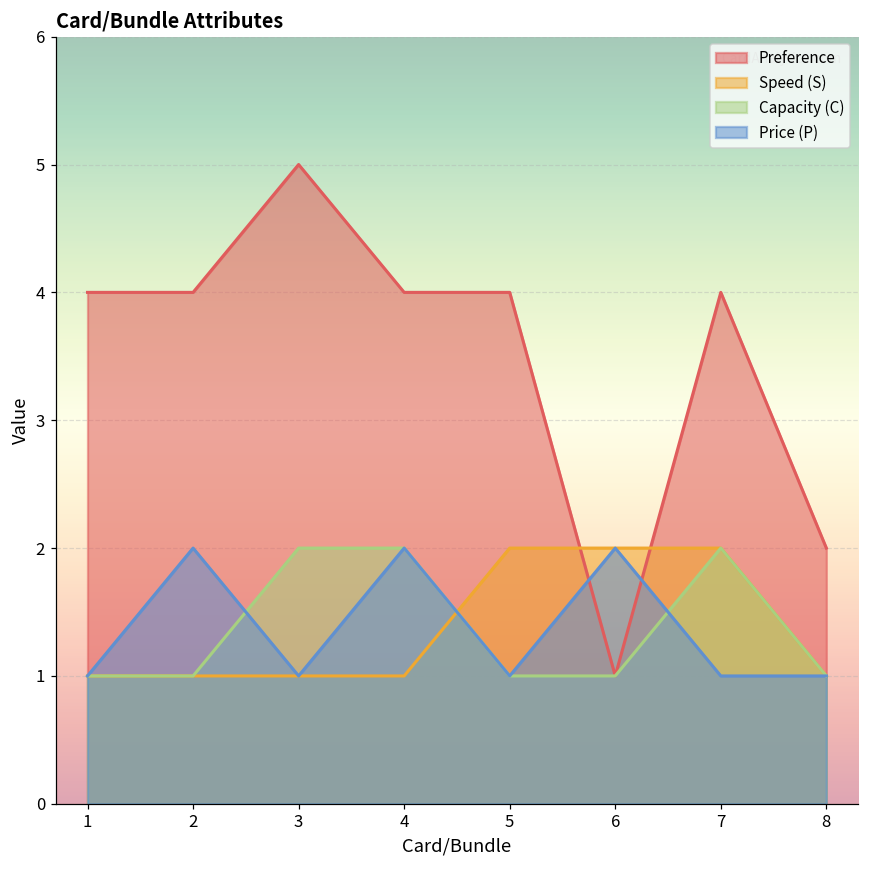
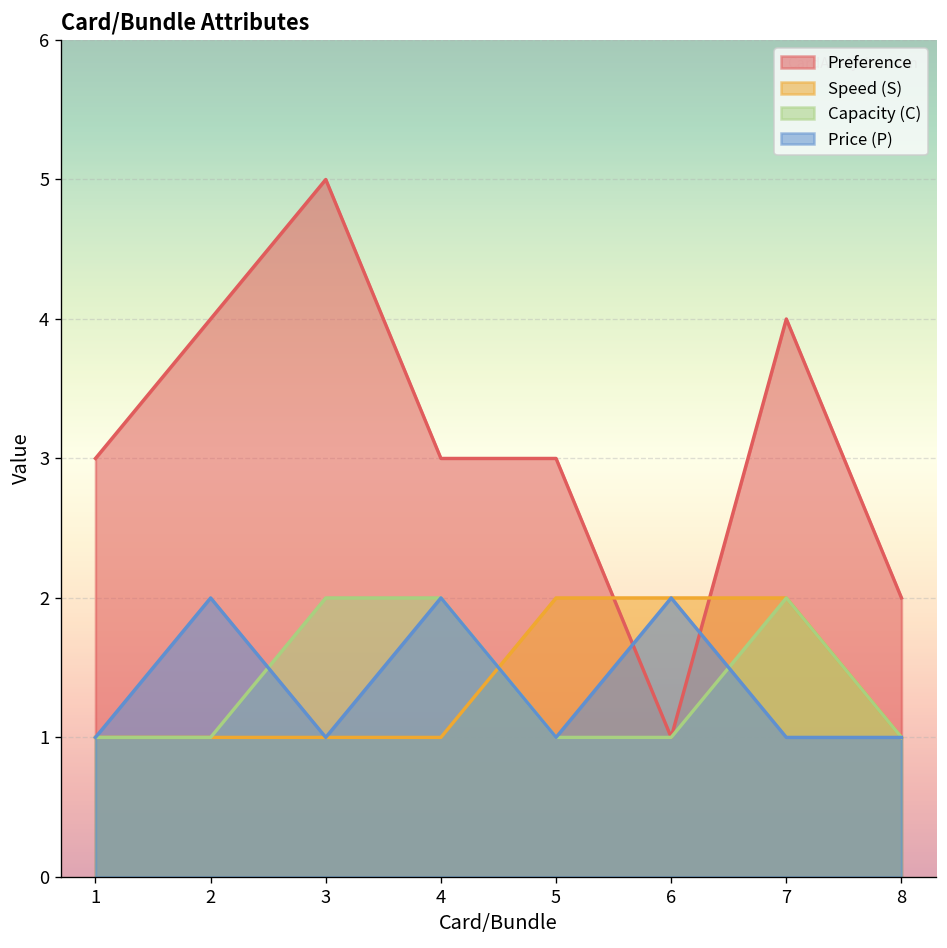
  {
    "Preference": {
-     "1": 4,
+     "1": 3,
      "2": 4,
      "3": 5,
-     "4": 4,
-     "5": 4,
+     "4": 3,
+     "5": 3,
      "7": 4,
      "8": 2
    },
    "Speed (S)": {
      "4": 1,
      "5": 2
    },
    "Capacity (C)": {
      "3": 2
    },
    "Price (P)": {
      "2": 2,
      "7": 1
    }
  }
